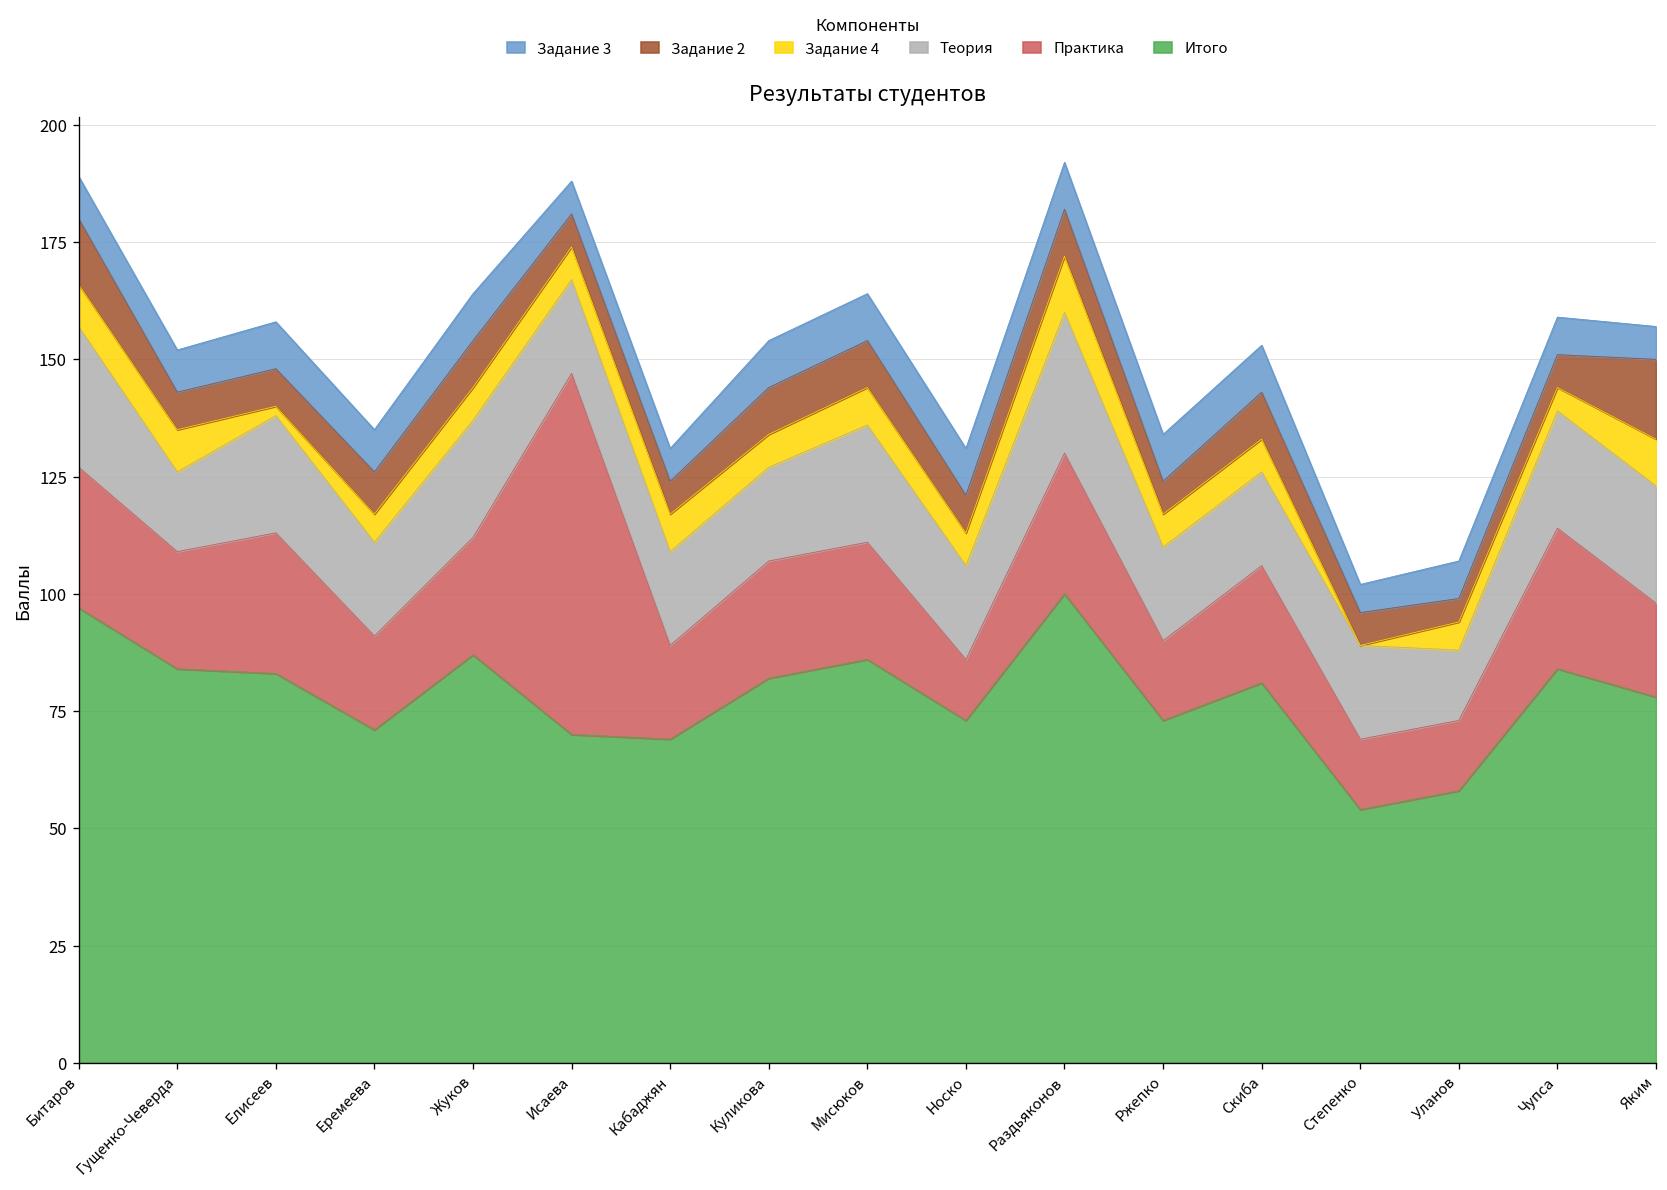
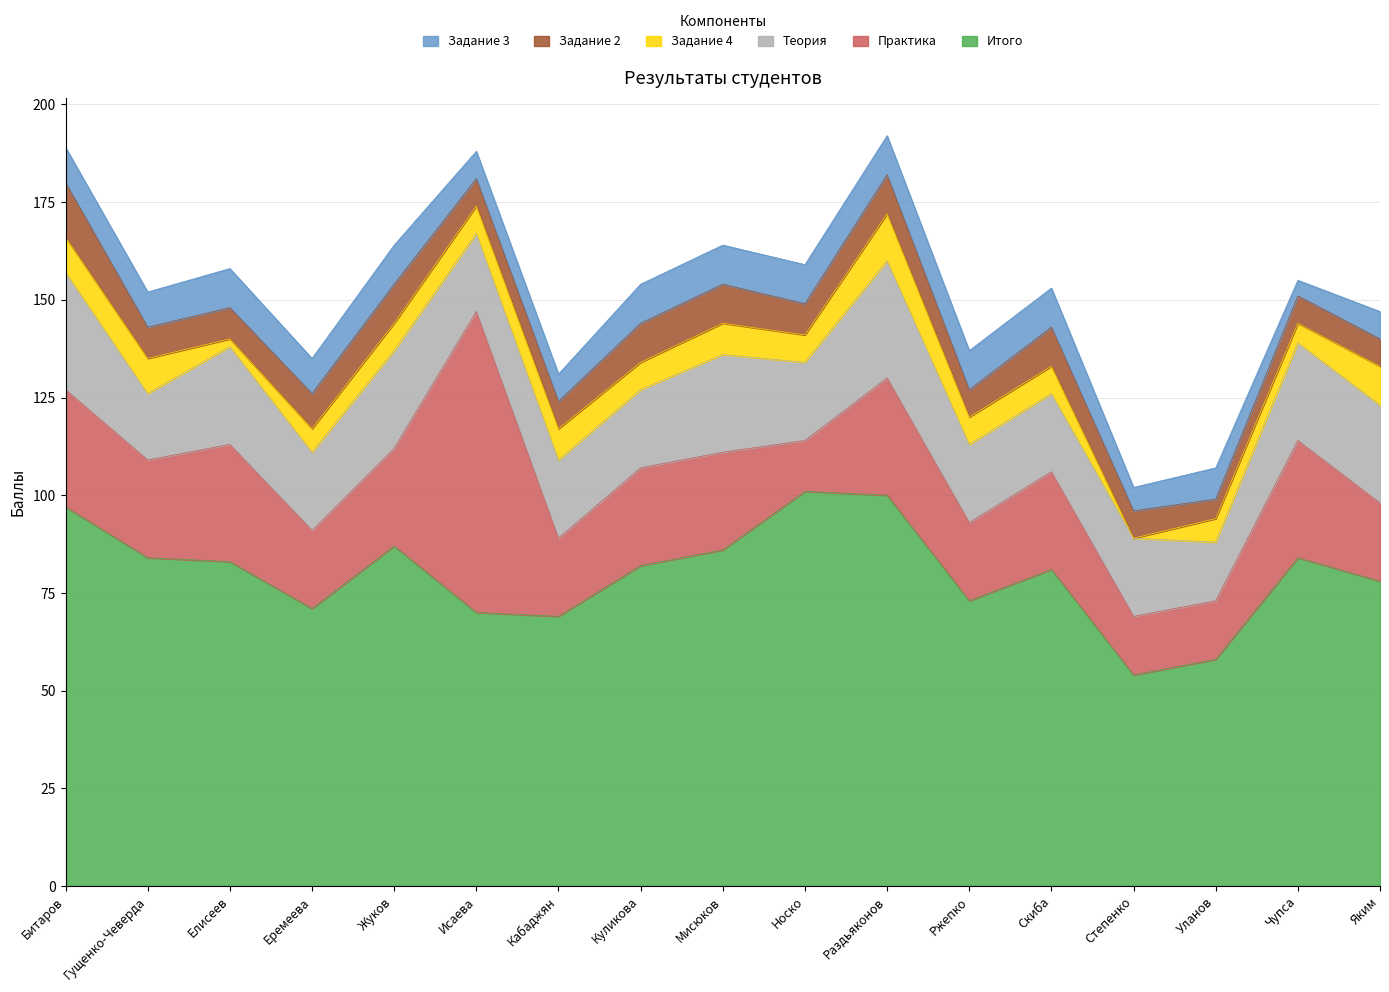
  {
    "Итого": {
      "Битаров": 97,
      "Гущенко-Чеверда": 84,
      "Елисеев": 83,
      "Еремеева": 71,
      "Жуков": 87,
      "Исаева": 70,
      "Кабаджян": 69,
      "Куликова": 82,
      "Мисюков": 86,
-     "Носко": 73,
+     "Носко": 101,
      "Раздьяконов": 100,
      "Ржепко": 73,
      "Скиба": 81,
      "Степенко": 54,
      "Уланов": 58,
      "Чупса": 84,
      "Яким": 78
    },
    "Практика": {
      "Битаров": 30,
      "Гущенко-Чеверда": 25,
      "Елисеев": 30,
      "Еремеева": 20,
      "Жуков": 25,
      "Исаева": 77,
      "Кабаджян": 20,
      "Куликова": 25,
      "Мисюков": 25,
      "Носко": 13,
      "Раздьяконов": 30,
-     "Ржепко": 17,
+     "Ржепко": 20,
      "Скиба": 25,
      "Степенко": 15,
      "Уланов": 15,
      "Чупса": 30,
      "Яким": 20
    },
    "Теория": {
      "Битаров": 30,
      "Гущенко-Чеверда": 17,
      "Елисеев": 25,
      "Еремеева": 20,
      "Жуков": 25,
      "Исаева": 20,
      "Кабаджян": 20,
      "Куликова": 20,
      "Мисюков": 25,
      "Носко": 20,
      "Раздьяконов": 30,
      "Ржепко": 20,
      "Скиба": 20,
      "Уланов": 15,
      "Чупса": 25,
      "Яким": 25
    },
    "Задание 4": {
      "Битаров": 9,
      "Гущенко-Чеверда": 9,
      "Елисеев": 2,
      "Еремеева": 6,
      "Жуков": 7,
      "Исаева": 7,
      "Кабаджян": 8,
      "Куликова": 7,
      "Мисюков": 8,
      "Носко": 7,
      "Раздьяконов": 12,
      "Ржепко": 7,
      "Скиба": 7,
      "Уланов": 6,
      "Чупса": 5,
      "Яким": 10
    },
    "Задание 2": {
      "Битаров": 14,
      "Гущенко-Чеверда": 8,
      "Елисеев": 8,
      "Еремеева": 9,
      "Жуков": 10,
      "Исаева": 7,
      "Кабаджян": 7,
      "Куликова": 10,
      "Мисюков": 10,
      "Носко": 8,
      "Раздьяконов": 10,
      "Ржепко": 7,
      "Скиба": 10,
      "Степенко": 7,
      "Уланов": 5,
      "Чупса": 7,
-     "Яким": 17
+     "Яким": 7
    },
    "Задание 3": {
      "Битаров": 9,
      "Гущенко-Чеверда": 9,
      "Елисеев": 10,
      "Еремеева": 9,
      "Жуков": 10,
      "Исаева": 7,
      "Кабаджян": 7,
      "Куликова": 10,
      "Мисюков": 10,
      "Носко": 10,
      "Раздьяконов": 10,
      "Ржепко": 10,
      "Скиба": 10,
      "Степенко": 6,
      "Уланов": 8,
-     "Чупса": 8,
+     "Чупса": 4,
      "Яким": 7
    }
  }
